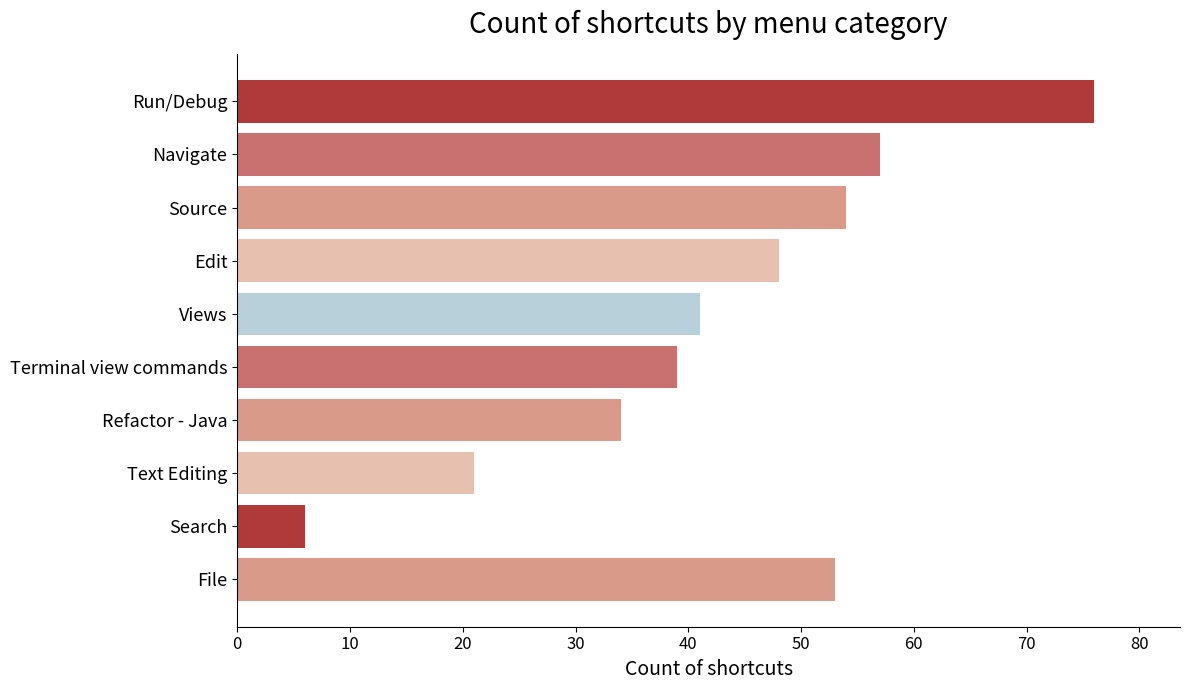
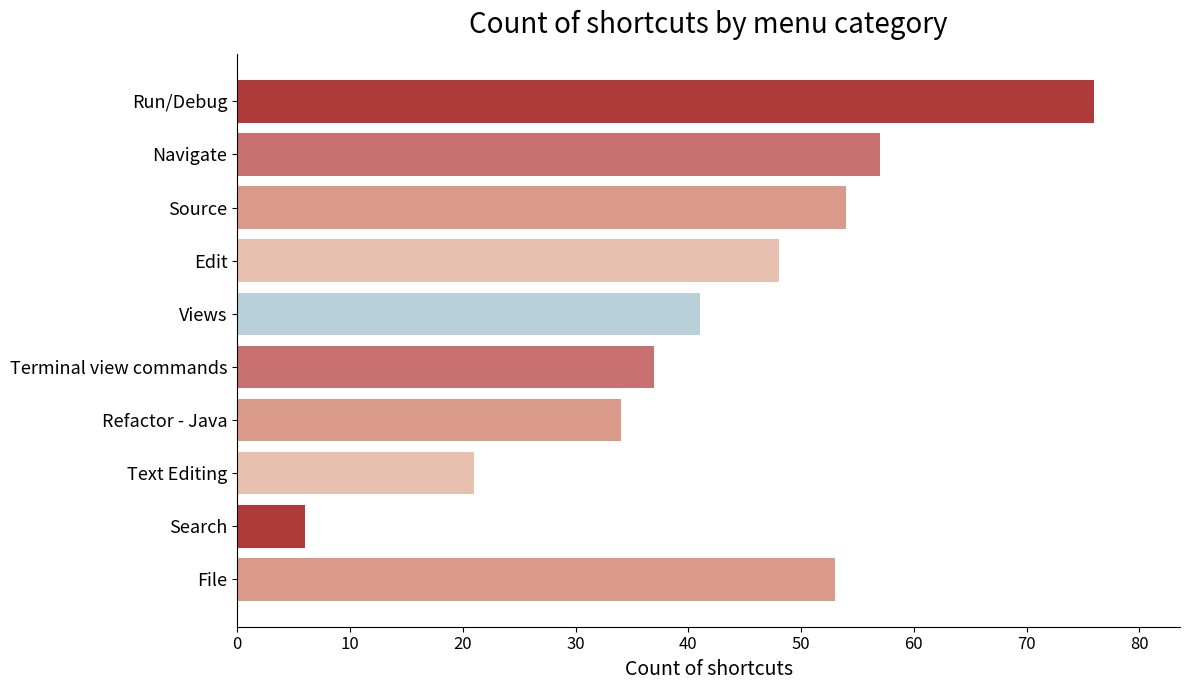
  {
    "Run/Debug": 76,
    "Navigate": 57,
    "Source": 54,
    "Edit": 48,
    "Views": 41,
-   "Terminal view commands": 39,
+   "Terminal view commands": 37,
    "Refactor - Java": 34,
    "Text Editing": 21,
    "Search": 6,
    "File": 53
  }
